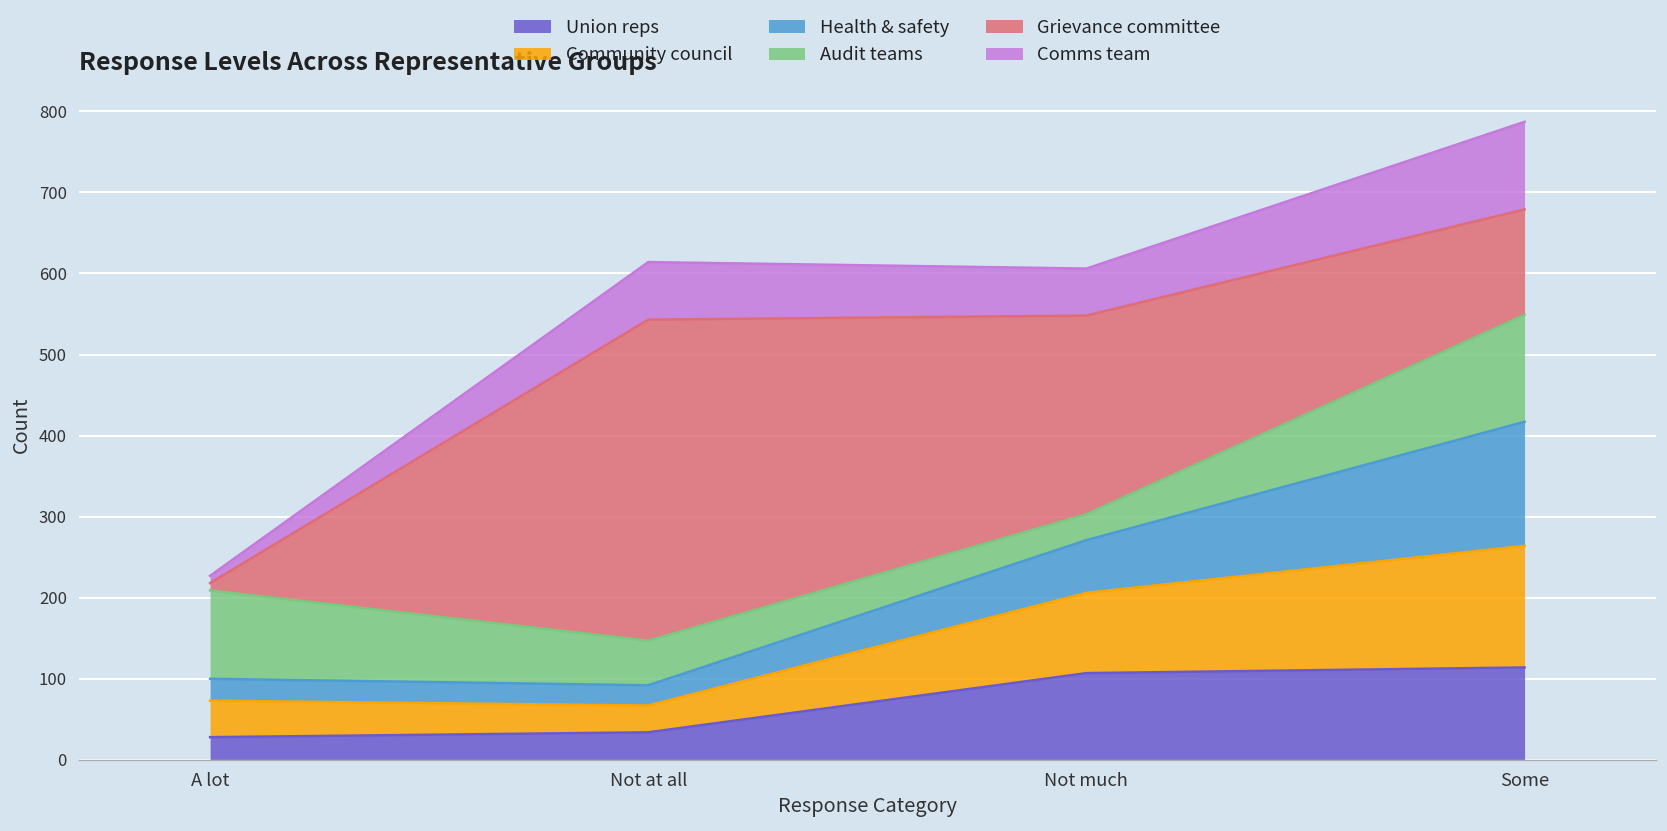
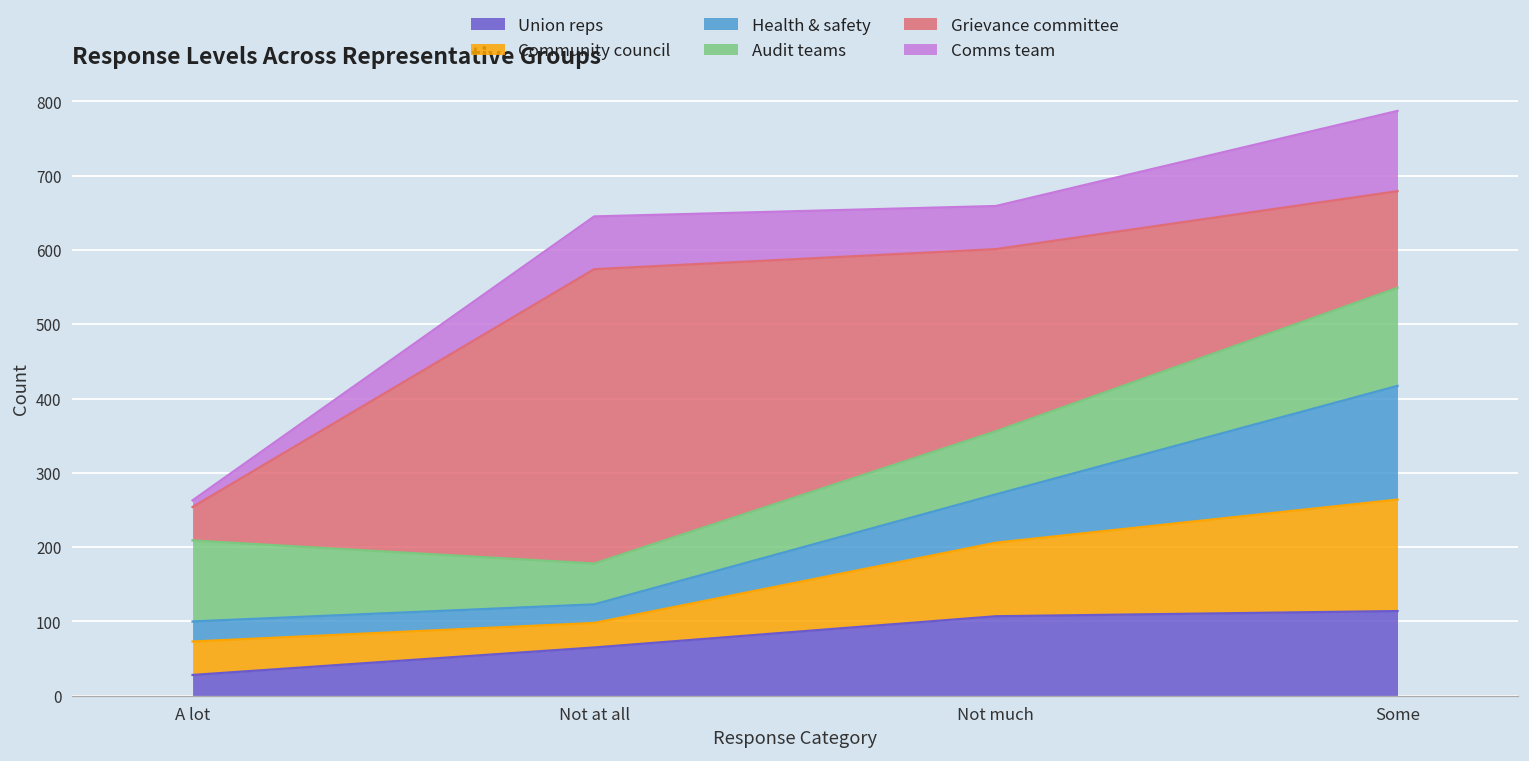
  {
    "Union reps": {
      "A lot": 30,
-     "Not at all": 30,
+     "Not at all": 70,
      "Not much": 110,
      "Some": 110
    },
    "Community council": {
      "A lot": 50,
      "Not at all": 30,
      "Not much": 100,
      "Some": 150
    },
    "Health & safety": {
      "A lot": 30,
      "Not at all": 30,
      "Not much": 70,
      "Some": 150
    },
    "Audit teams": {
      "A lot": 110,
      "Not at all": 60,
-     "Not much": 30,
+     "Not much": 90,
      "Some": 130
    },
    "Grievance committee": {
-     "A lot": 10,
+     "A lot": 50,
      "Not at all": 400,
      "Not much": 250,
      "Some": 130
    },
    "Comms team": {
      "A lot": 10,
      "Not at all": 70,
      "Not much": 60,
      "Some": 110
    }
  }
